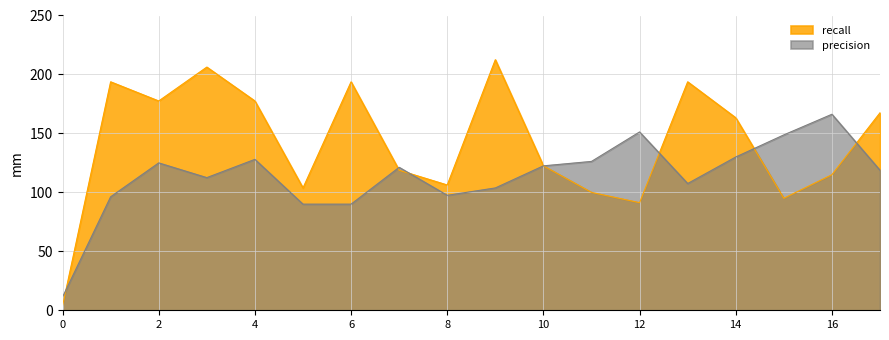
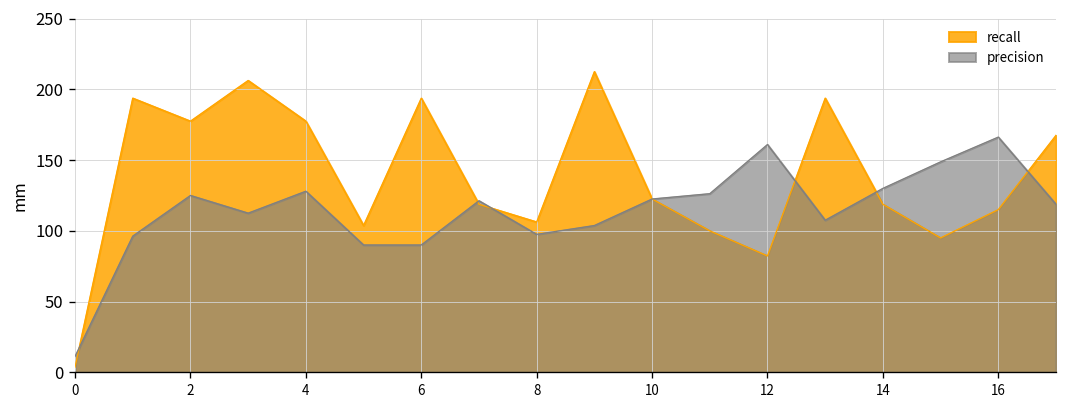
  {
    "recall": {
      "0": 4,
      "2": 178,
      "4": 178,
      "6": 194,
      "8": 106,
-     "12": 91,
-     "14": 163,
+     "12": 82,
+     "14": 119,
      "16": 115
    },
    "precision": {
      "0": 11,
      "2": 125,
      "4": 128,
      "6": 90,
      "8": 98,
-     "12": 151,
+     "12": 161,
      "14": 130,
      "16": 166
    }
  }
